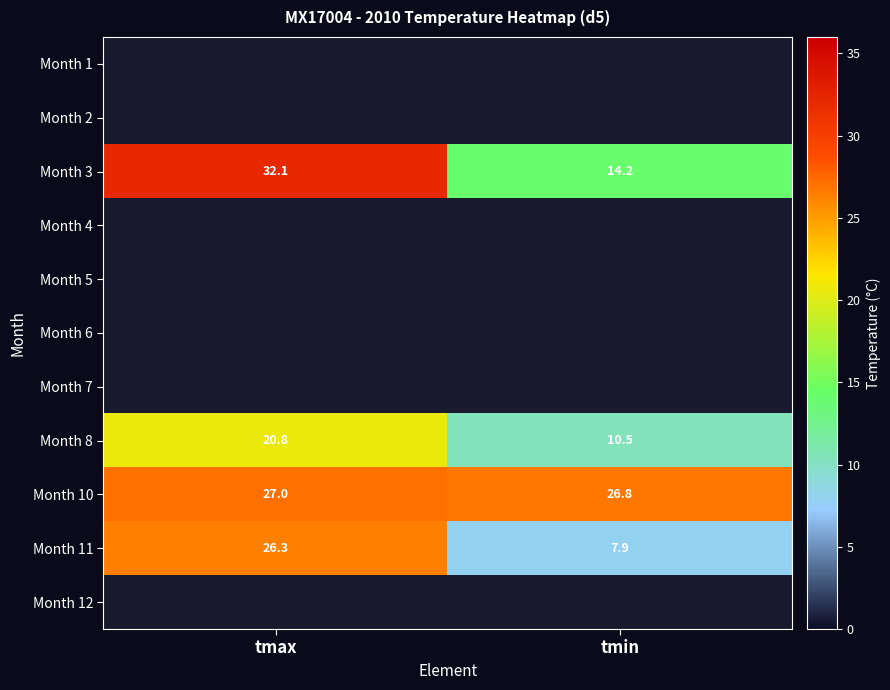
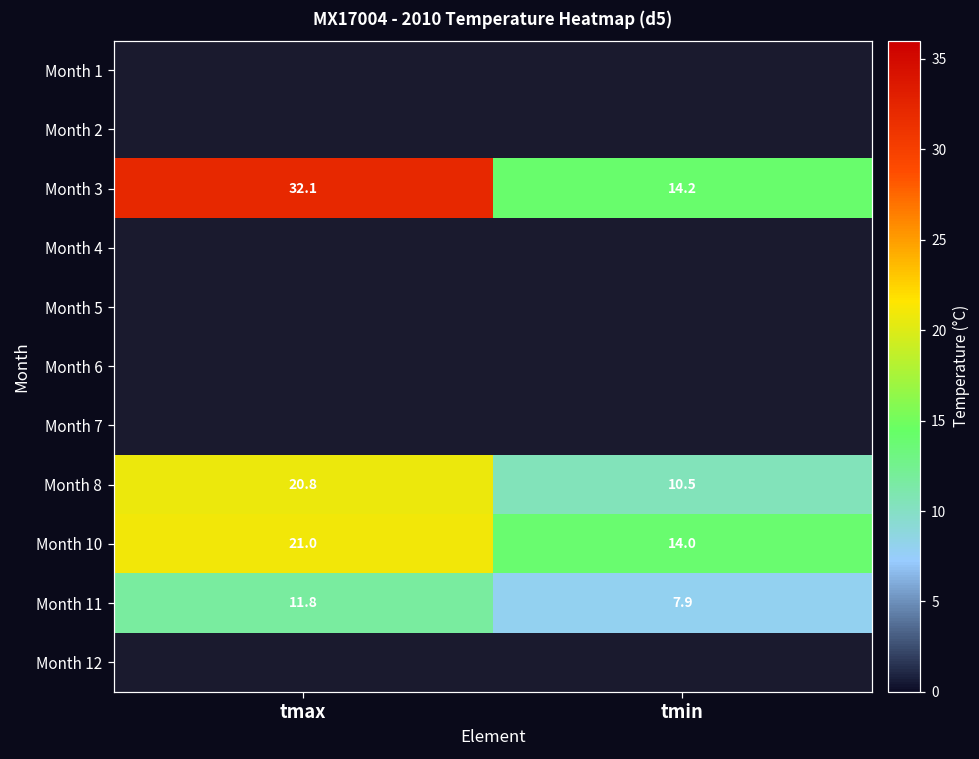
  {
    "Month 3": {
      "tmax": 32.1,
      "tmin": 14.2
    },
    "Month 8": {
      "tmax": 20.8,
      "tmin": 10.5
    },
    "Month 10": {
-     "tmax": 27.0,
-     "tmin": 26.8
+     "tmax": 21.0,
+     "tmin": 14.0
    },
    "Month 11": {
-     "tmax": 26.3,
+     "tmax": 11.8,
      "tmin": 7.9
    }
  }
